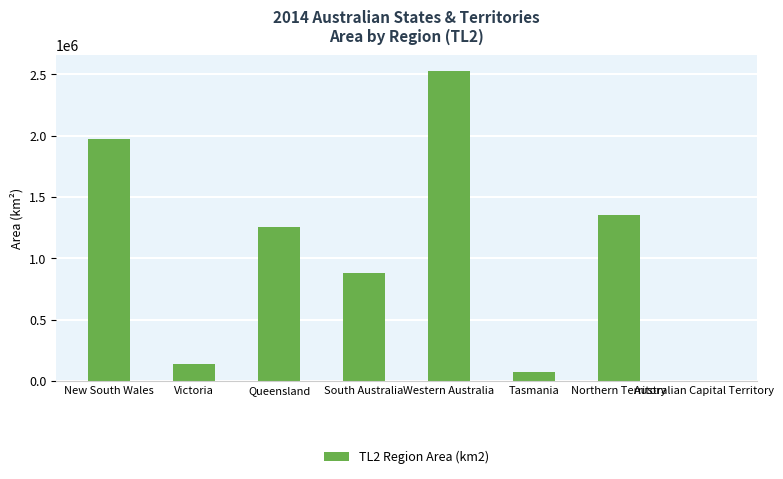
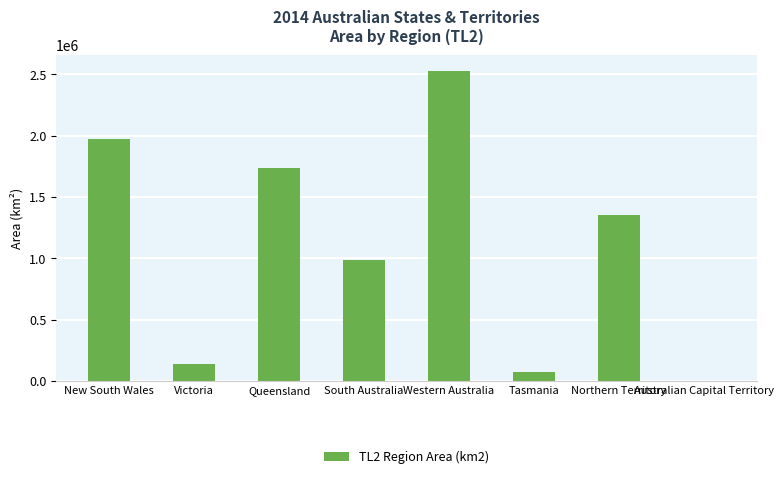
  {
    "New South Wales": 1980000,
    "Victoria": 140000,
-   "Queensland": 1250000,
-   "South Australia": 880000,
+   "Queensland": 1730000,
+   "South Australia": 990000,
    "Western Australia": 2530000,
    "Tasmania": 70000
  }
